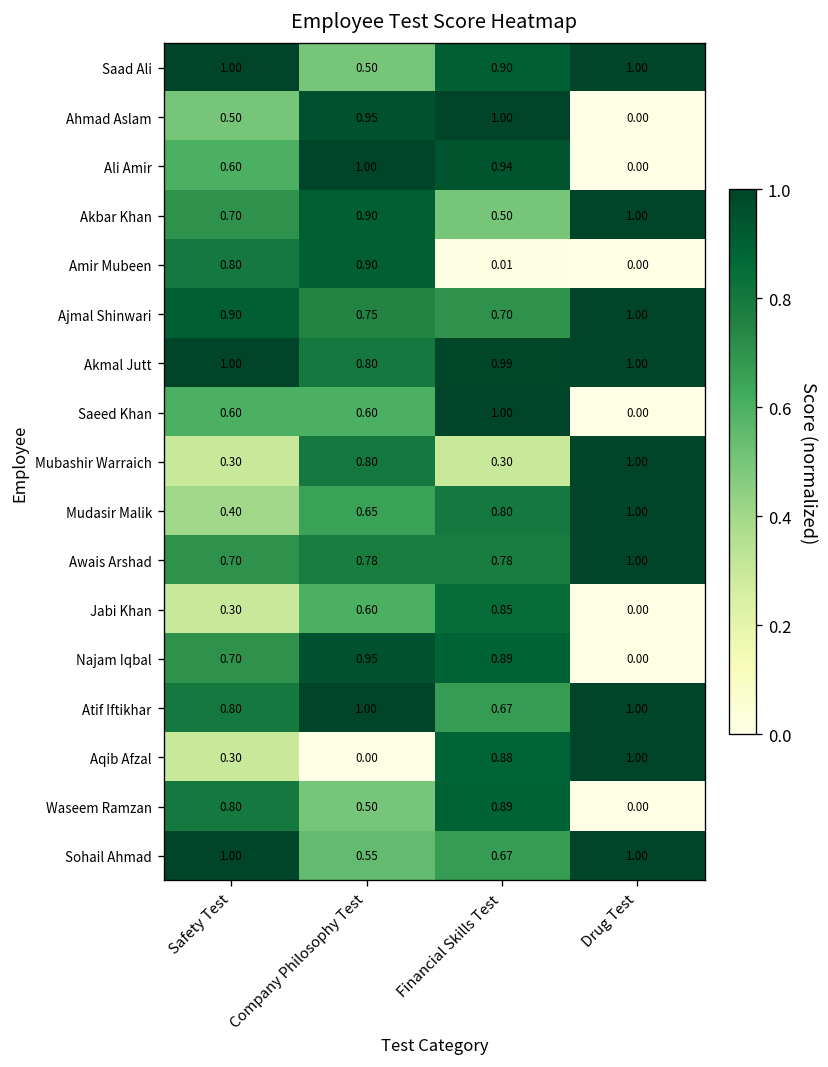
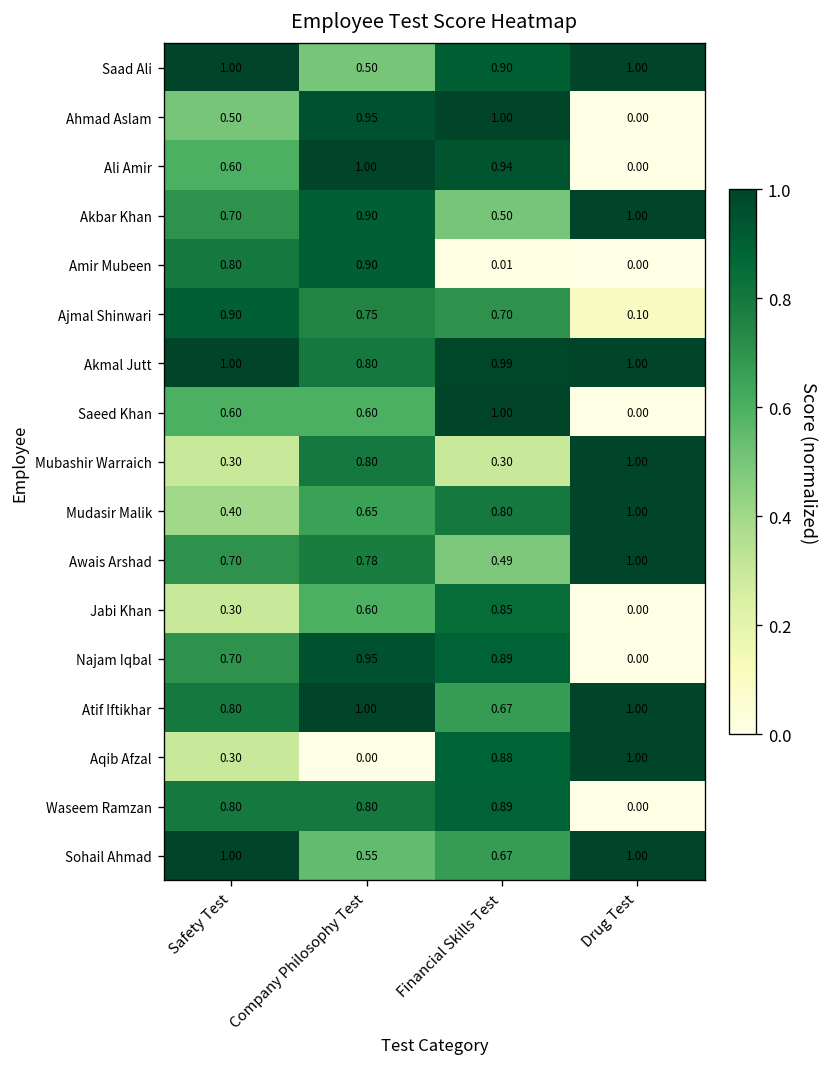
  {
    "Saad Ali": {
      "Safety Test": 1.00,
      "Company Philosophy Test": 0.50,
      "Financial Skills Test": 0.90,
      "Drug Test": 1.00
    },
    "Ahmad Aslam": {
      "Safety Test": 0.50,
      "Company Philosophy Test": 0.95,
      "Financial Skills Test": 1.00,
      "Drug Test": 0.00
    },
    "Ali Amir": {
      "Safety Test": 0.60,
      "Company Philosophy Test": 1.00,
      "Financial Skills Test": 0.94,
      "Drug Test": 0.00
    },
    "Akbar Khan": {
      "Safety Test": 0.70,
      "Company Philosophy Test": 0.90,
      "Financial Skills Test": 0.50,
      "Drug Test": 1.00
    },
    "Amir Mubeen": {
      "Safety Test": 0.80,
      "Company Philosophy Test": 0.90,
      "Financial Skills Test": 0.01,
      "Drug Test": 0.00
    },
    "Ajmal Shinwari": {
      "Safety Test": 0.90,
      "Company Philosophy Test": 0.75,
      "Financial Skills Test": 0.70,
-     "Drug Test": 1.00
+     "Drug Test": 0.10
    },
    "Akmal Jutt": {
      "Safety Test": 1.00,
      "Company Philosophy Test": 0.80,
      "Financial Skills Test": 0.99,
      "Drug Test": 1.00
    },
    "Saeed Khan": {
      "Safety Test": 0.60,
      "Company Philosophy Test": 0.60,
      "Financial Skills Test": 1.00,
      "Drug Test": 0.00
    },
    "Mubashir Warraich": {
      "Safety Test": 0.30,
      "Company Philosophy Test": 0.80,
      "Financial Skills Test": 0.30,
      "Drug Test": 1.00
    },
    "Mudasir Malik": {
      "Safety Test": 0.40,
      "Company Philosophy Test": 0.65,
      "Financial Skills Test": 0.80,
      "Drug Test": 1.00
    },
    "Awais Arshad": {
      "Safety Test": 0.70,
      "Company Philosophy Test": 0.78,
-     "Financial Skills Test": 0.78,
+     "Financial Skills Test": 0.49,
      "Drug Test": 1.00
    },
    "Jabi Khan": {
      "Safety Test": 0.30,
      "Company Philosophy Test": 0.60,
      "Financial Skills Test": 0.85,
      "Drug Test": 0.00
    },
    "Najam Iqbal": {
      "Safety Test": 0.70,
      "Company Philosophy Test": 0.95,
      "Financial Skills Test": 0.89,
      "Drug Test": 0.00
    },
    "Atif Iftikhar": {
      "Safety Test": 0.80,
      "Company Philosophy Test": 1.00,
      "Financial Skills Test": 0.67,
      "Drug Test": 1.00
    },
    "Aqib Afzal": {
      "Safety Test": 0.30,
      "Company Philosophy Test": 0.00,
      "Financial Skills Test": 0.88,
      "Drug Test": 1.00
    },
    "Waseem Ramzan": {
      "Safety Test": 0.80,
-     "Company Philosophy Test": 0.50,
+     "Company Philosophy Test": 0.80,
      "Financial Skills Test": 0.89,
      "Drug Test": 0.00
    },
    "Sohail Ahmad": {
      "Safety Test": 1.00,
      "Company Philosophy Test": 0.55,
      "Financial Skills Test": 0.67,
      "Drug Test": 1.00
    }
  }
